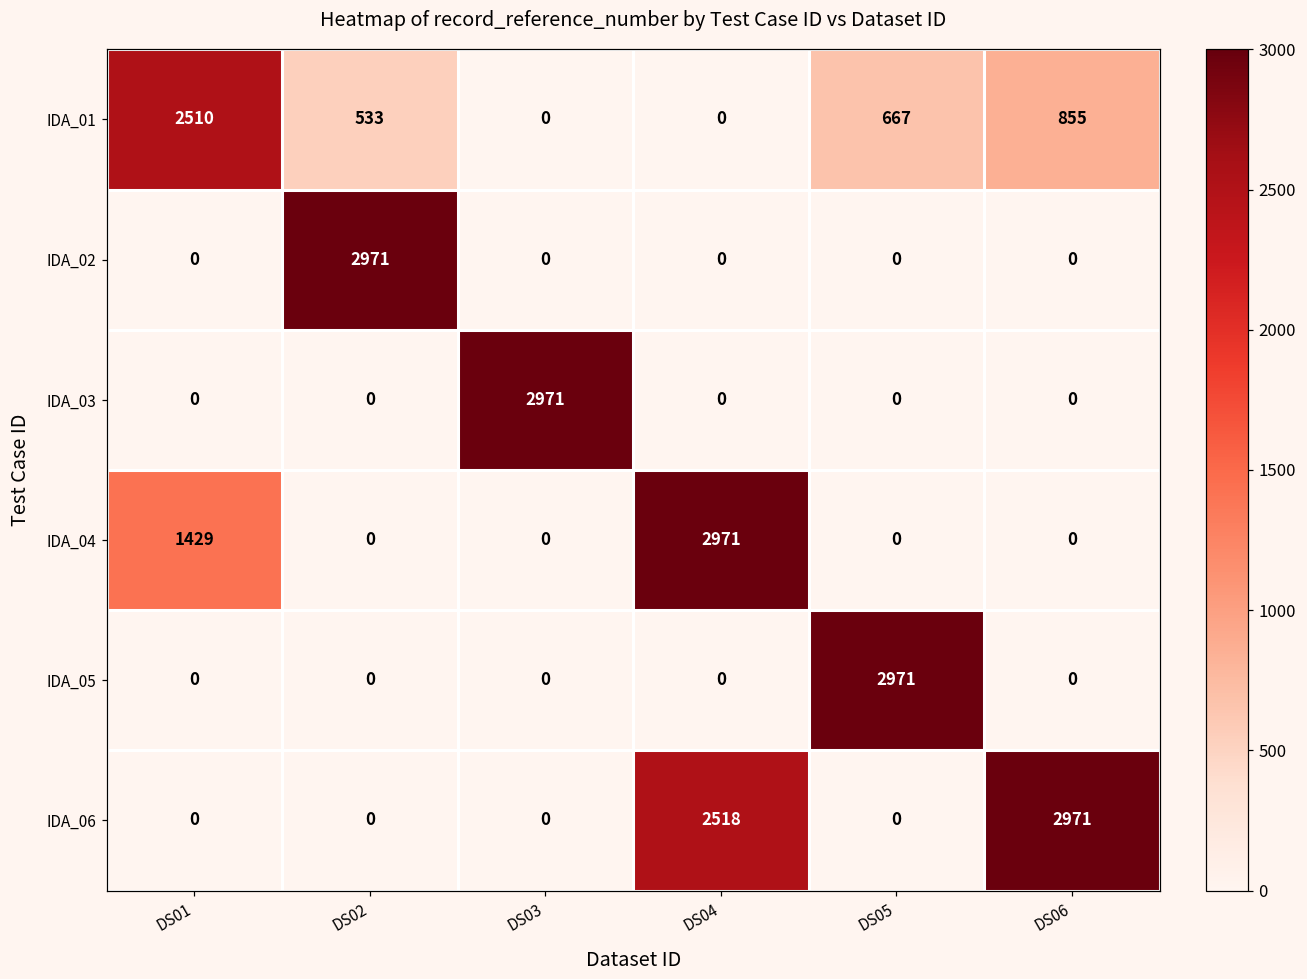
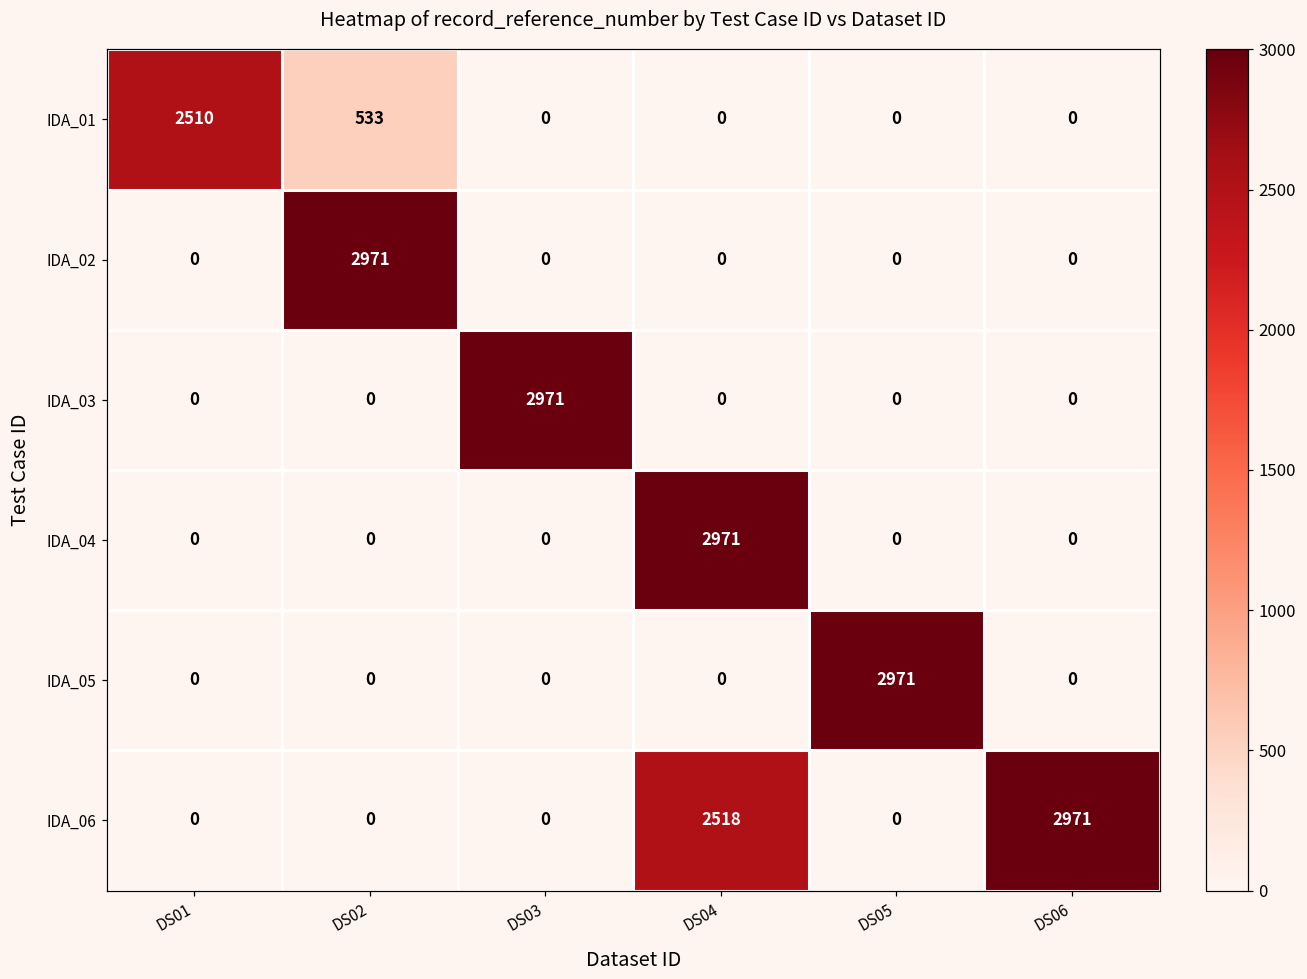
  {
    "IDA_01": {
      "DS01": 2510,
      "DS02": 533,
      "DS03": 0,
      "DS04": 0,
-     "DS05": 667,
-     "DS06": 855
+     "DS05": 0,
+     "DS06": 0
    },
    "IDA_02": {
      "DS01": 0,
      "DS02": 2971,
      "DS03": 0,
      "DS04": 0,
      "DS05": 0,
      "DS06": 0
    },
    "IDA_03": {
      "DS01": 0,
      "DS02": 0,
      "DS03": 2971,
      "DS04": 0,
      "DS05": 0,
      "DS06": 0
    },
    "IDA_04": {
-     "DS01": 1429,
+     "DS01": 0,
      "DS02": 0,
      "DS03": 0,
      "DS04": 2971,
      "DS05": 0,
      "DS06": 0
    },
    "IDA_05": {
      "DS01": 0,
      "DS02": 0,
      "DS03": 0,
      "DS04": 0,
      "DS05": 2971,
      "DS06": 0
    },
    "IDA_06": {
      "DS01": 0,
      "DS02": 0,
      "DS03": 0,
      "DS04": 2518,
      "DS05": 0,
      "DS06": 2971
    }
  }
